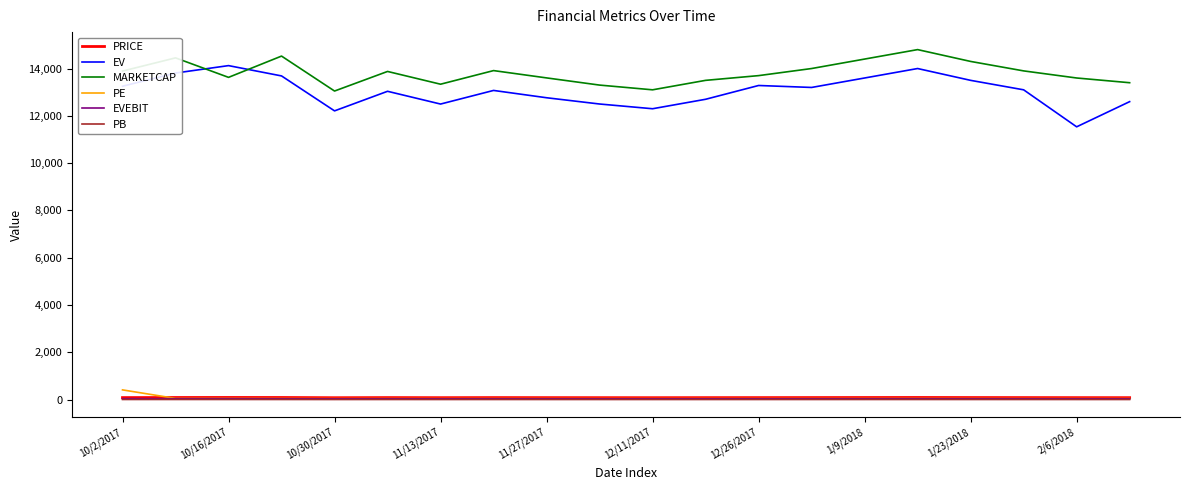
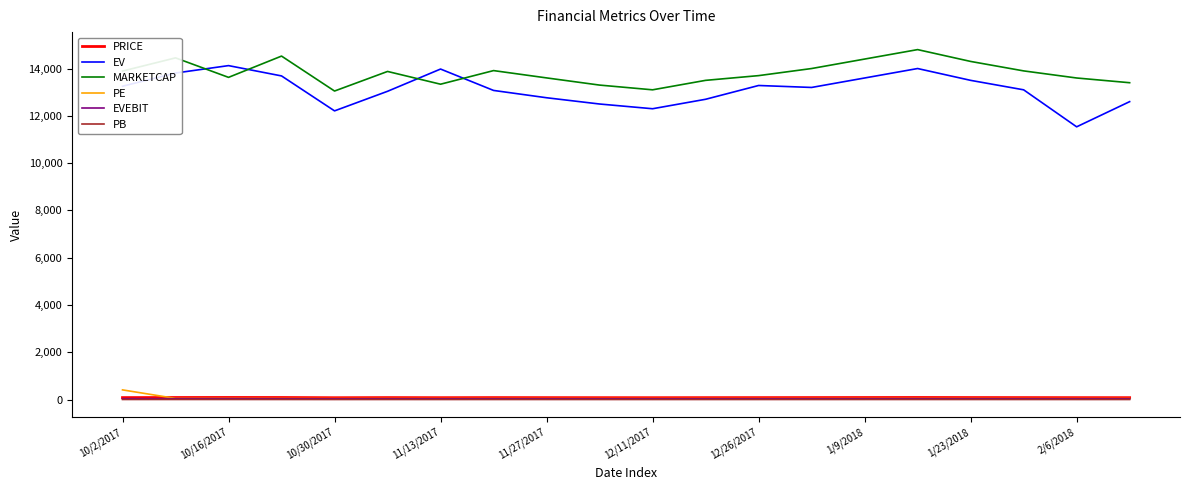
  {
    "EV": {
      "10/16/2017": "14,100",
      "10/30/2017": "12,200",
-     "11/13/2017": "12,500",
+     "11/13/2017": "14,000",
      "11/27/2017": "12,800",
      "12/11/2017": "12,300",
      "12/26/2017": "13,300",
      "1/9/2018": "13,600",
      "1/23/2018": "13,500",
      "2/6/2018": "11,500"
    },
    "MARKETCAP": {
      "10/16/2017": "13,600",
      "10/30/2017": "13,000",
      "11/13/2017": "13,300",
      "11/27/2017": "13,600",
      "12/11/2017": "13,100",
      "12/26/2017": "13,700",
      "1/9/2018": "14,400",
      "1/23/2018": "14,300",
      "2/6/2018": "13,600"
    },
    "PE": {
      "10/2/2017": "400"
    }
  }
